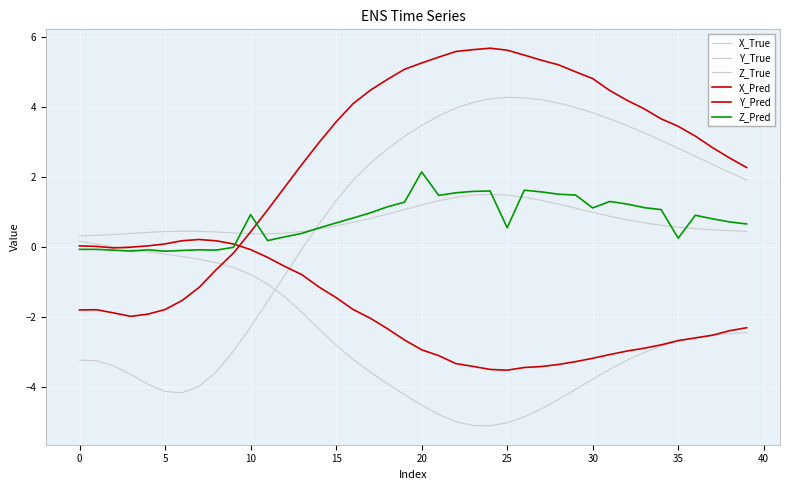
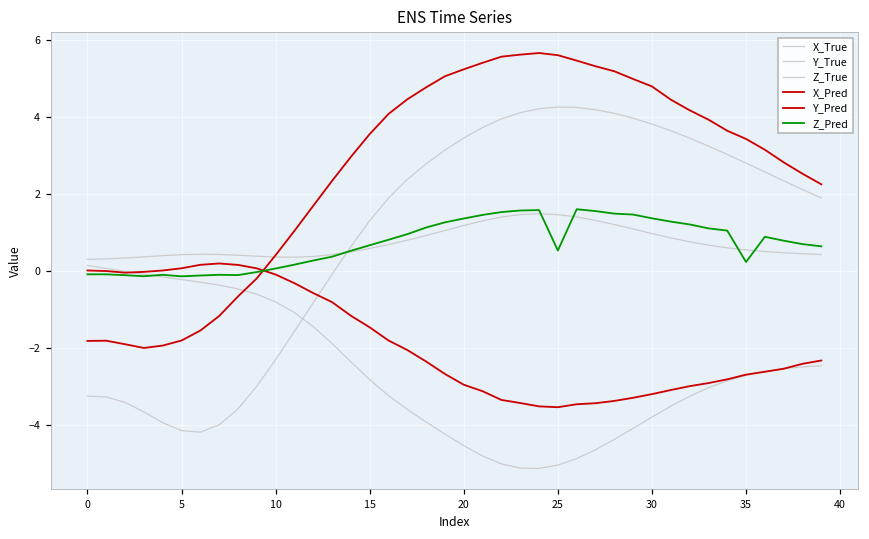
  {
    "Z_Pred": {
      "0": -0.1,
      "5": -0.1,
-     "10": 0.9,
+     "10": 0.1,
      "15": 0.7,
-     "20": 2.1,
+     "20": 1.4,
      "25": 0.5,
-     "30": 1.1,
+     "30": 1.4,
      "35": 0.2
    }
  }
